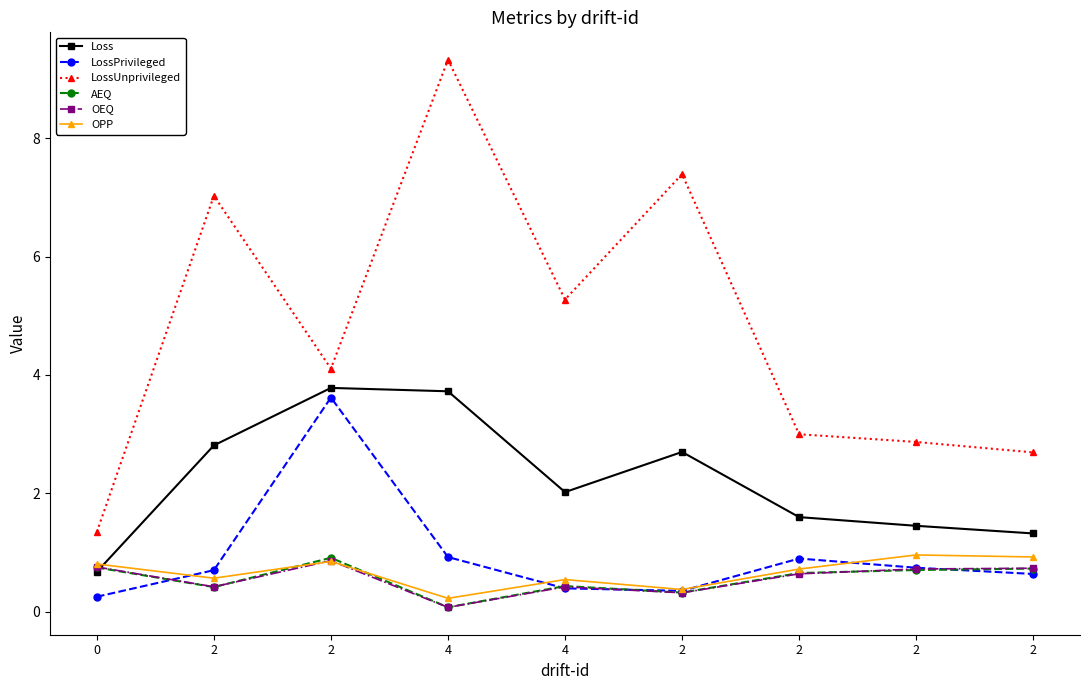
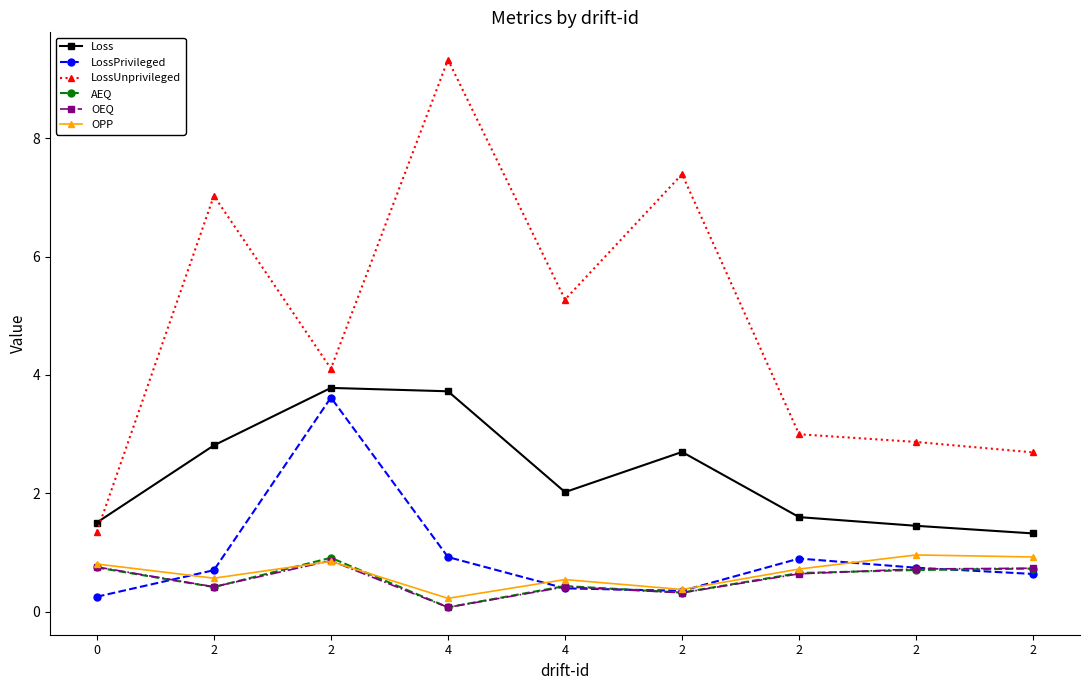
  {
    "Loss": {
-     "0": 0.7
+     "0": 1.5
    },
    "LossPrivileged": {
      "0": 0.3
    },
    "LossUnprivileged": {
      "0": 1.3
    },
    "OPP": {
      "0": 0.8
    }
  }
